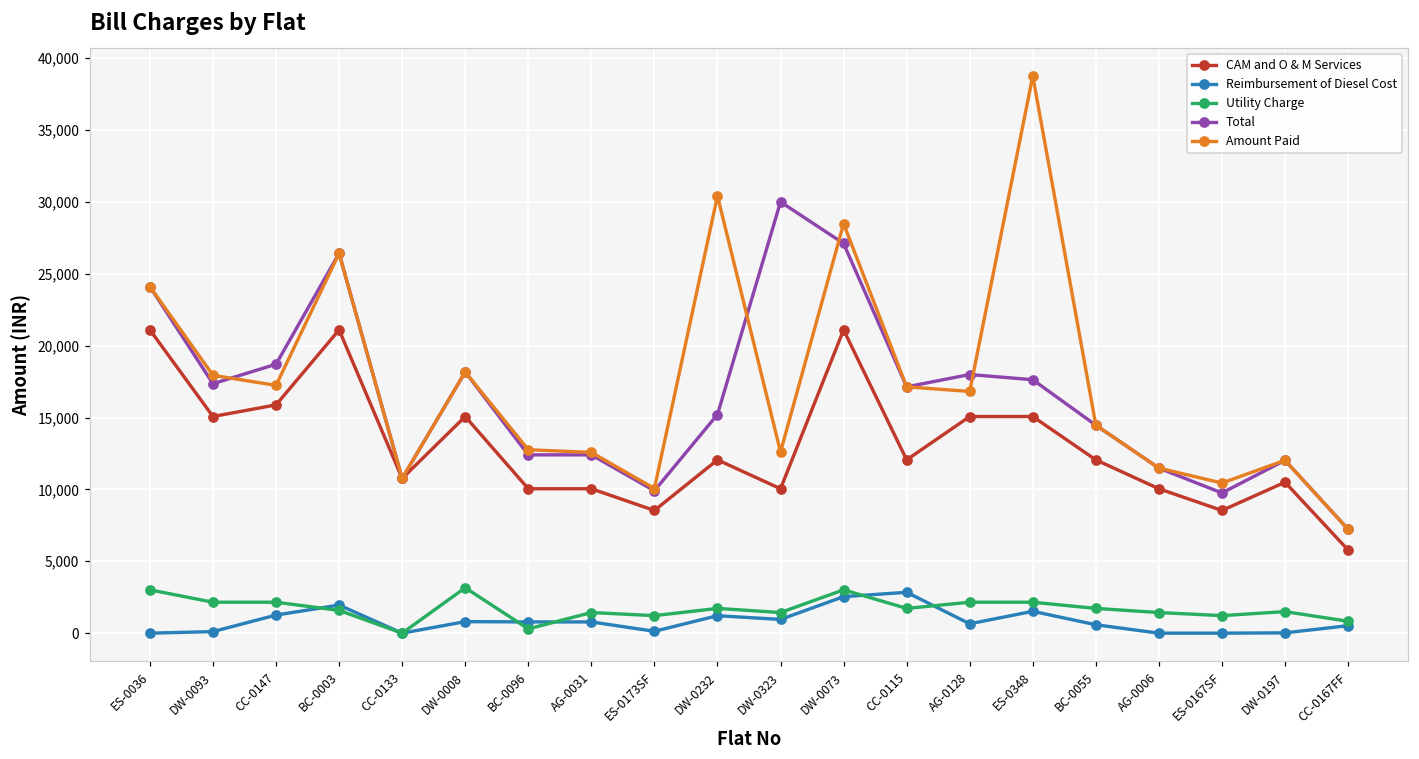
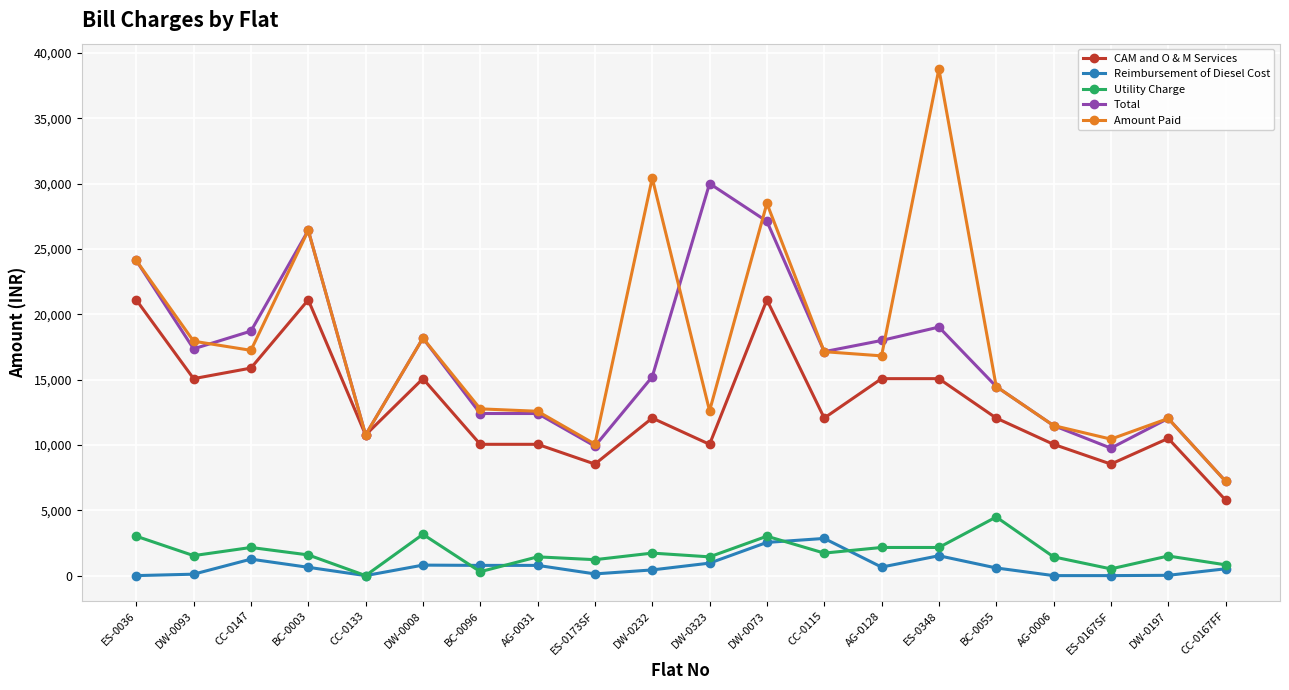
  {
    "CAM and O & M Services": {
      "ES-0036": "21,100",
      "DW-0093": "15,100",
      "CC-0147": "15,900",
      "BC-0003": "21,100",
      "DW-0008": "15,100",
      "BC-0096": "10,000",
      "AG-0031": "10,000",
      "ES-0173SF": "8,500",
      "DW-0232": "12,100",
      "DW-0323": "10,000",
      "DW-0073": "21,100",
      "CC-0115": "12,100",
      "AG-0128": "15,100",
      "ES-0348": "15,100",
      "BC-0055": "12,100",
      "AG-0006": "10,000",
      "ES-0167SF": "8,500",
      "DW-0197": "10,500",
      "CC-0167FF": "5,800"
    },
    "Reimbursement of Diesel Cost": {
      "ES-0036": "0",
      "DW-0093": "100",
      "CC-0147": "1,300",
-     "BC-0003": "2,000",
+     "BC-0003": "600",
      "DW-0008": "800",
      "BC-0096": "800",
      "AG-0031": "800",
      "ES-0173SF": "100",
-     "DW-0232": "1,200",
+     "DW-0232": "400",
      "DW-0323": "1,000",
      "DW-0073": "2,500",
      "CC-0115": "2,800",
      "AG-0128": "700",
      "ES-0348": "1,500",
      "BC-0055": "600",
      "AG-0006": "0",
      "ES-0167SF": "0",
      "DW-0197": "0",
      "CC-0167FF": "500"
    },
    "Utility Charge": {
      "ES-0036": "3,000",
-     "DW-0093": "2,200",
+     "DW-0093": "1,500",
      "CC-0147": "2,200",
      "BC-0003": "1,600",
      "DW-0008": "3,200",
      "BC-0096": "300",
      "AG-0031": "1,400",
      "ES-0173SF": "1,200",
      "DW-0232": "1,700",
      "DW-0323": "1,400",
      "DW-0073": "3,000",
      "CC-0115": "1,700",
      "AG-0128": "2,200",
      "ES-0348": "2,200",
-     "BC-0055": "1,700",
+     "BC-0055": "4,500",
      "AG-0006": "1,400",
-     "ES-0167SF": "1,200",
+     "ES-0167SF": "500",
      "DW-0197": "1,500",
      "CC-0167FF": "800"
    },
    "Total": {
      "DW-0093": "17,400",
      "CC-0147": "18,700",
      "BC-0096": "12,400",
      "DW-0232": "15,200",
      "DW-0323": "30,000",
      "DW-0073": "27,100",
      "AG-0128": "18,000",
-     "ES-0348": "17,600",
+     "ES-0348": "19,000",
      "ES-0167SF": "9,800"
    },
    "Amount Paid": {
      "DW-0093": "17,900",
      "CC-0147": "17,200",
      "BC-0096": "12,800",
      "DW-0232": "30,400",
      "DW-0323": "12,600",
      "DW-0073": "28,500",
      "AG-0128": "16,800",
      "ES-0348": "38,800",
      "ES-0167SF": "10,400"
    }
  }
